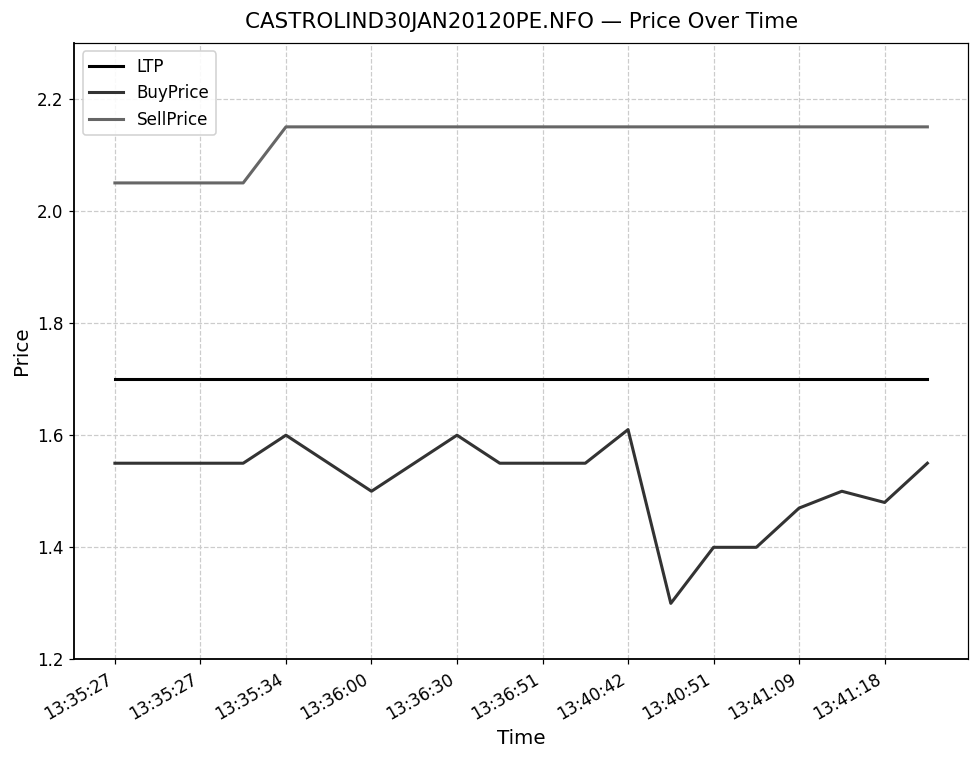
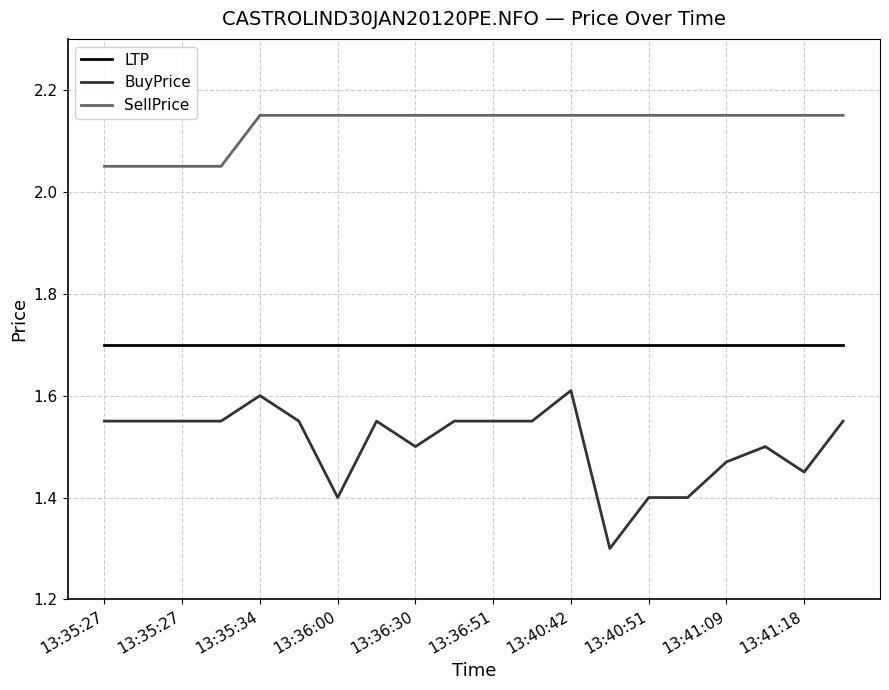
  {
    "LTP": {
      "13:35:34": 1.70,
      "13:36:00": 1.70,
      "13:36:30": 1.70,
      "13:36:51": 1.70,
      "13:40:42": 1.70,
      "13:40:51": 1.70,
      "13:41:09": 1.70,
      "13:41:18": 1.70
    },
    "BuyPrice": {
      "13:35:34": 1.60,
-     "13:36:00": 1.5,
-     "13:36:30": 1.6,
+     "13:36:00": 1.4,
+     "13:36:30": 1.5,
      "13:36:51": 1.55,
      "13:40:42": 1.61,
      "13:40:51": 1.40,
      "13:41:09": 1.47,
-     "13:41:18": 1.48
+     "13:41:18": 1.45
    },
    "SellPrice": {
      "13:35:34": 2.15,
      "13:36:00": 2.15,
      "13:36:30": 2.15,
      "13:36:51": 2.15,
      "13:40:42": 2.15,
      "13:40:51": 2.15,
      "13:41:09": 2.15,
      "13:41:18": 2.15
    }
  }
